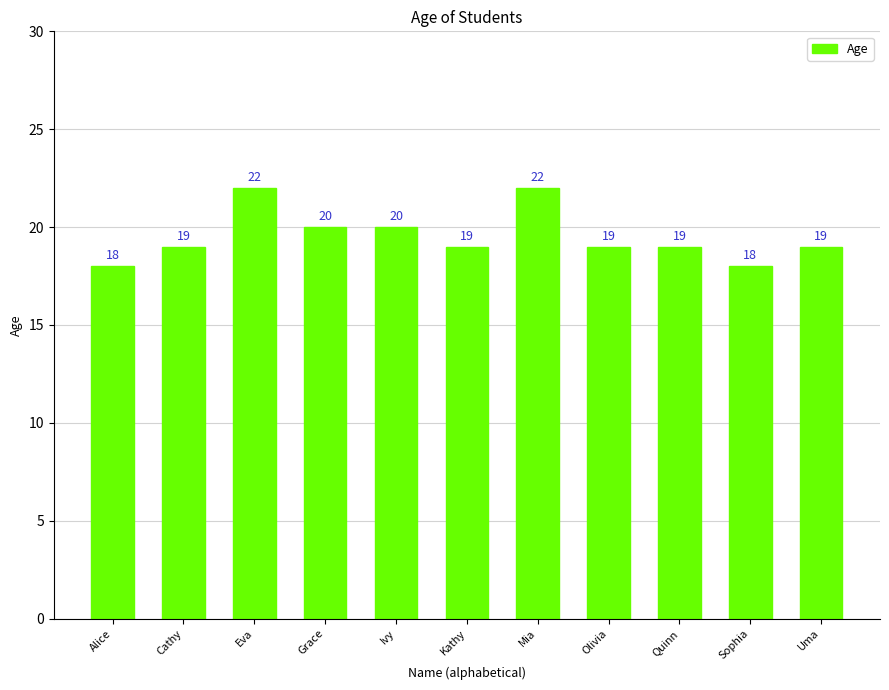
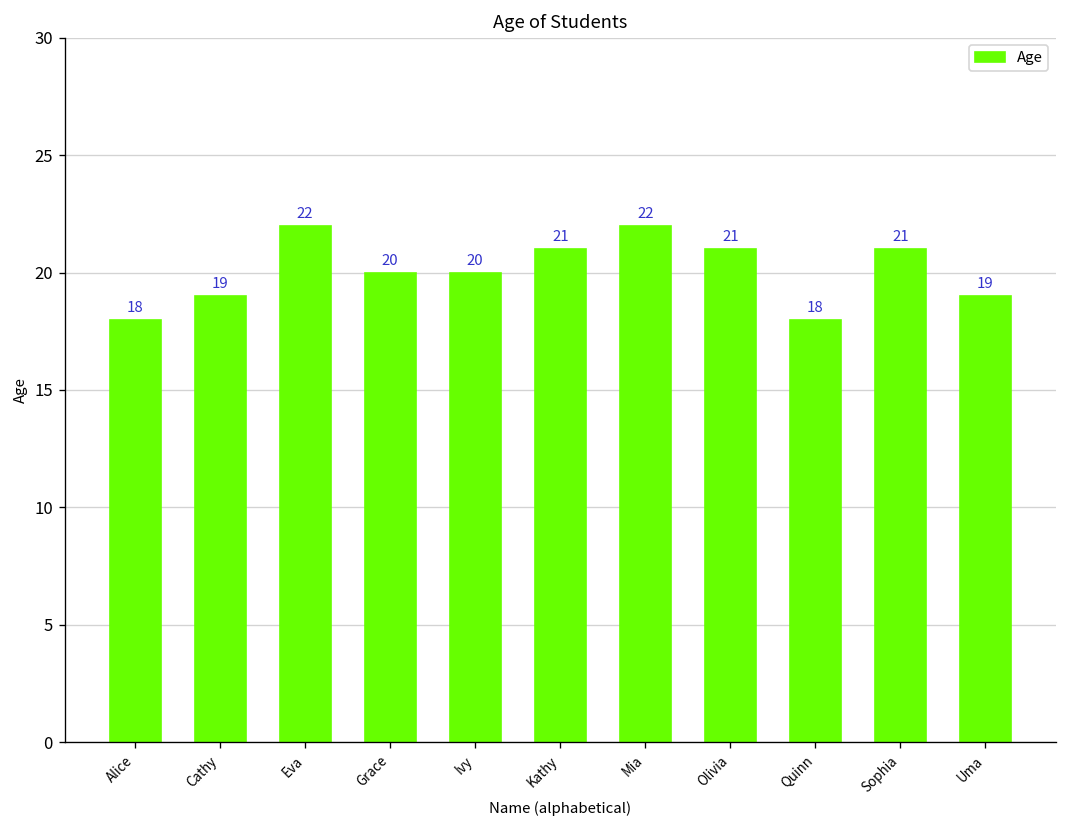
  {
    "Alice": 18,
    "Cathy": 19,
    "Eva": 22,
    "Grace": 20,
    "Ivy": 20,
-   "Kathy": 19,
+   "Kathy": 21,
    "Mia": 22,
-   "Olivia": 19,
-   "Quinn": 19,
-   "Sophia": 18,
+   "Olivia": 21,
+   "Quinn": 18,
+   "Sophia": 21,
    "Uma": 19
  }
